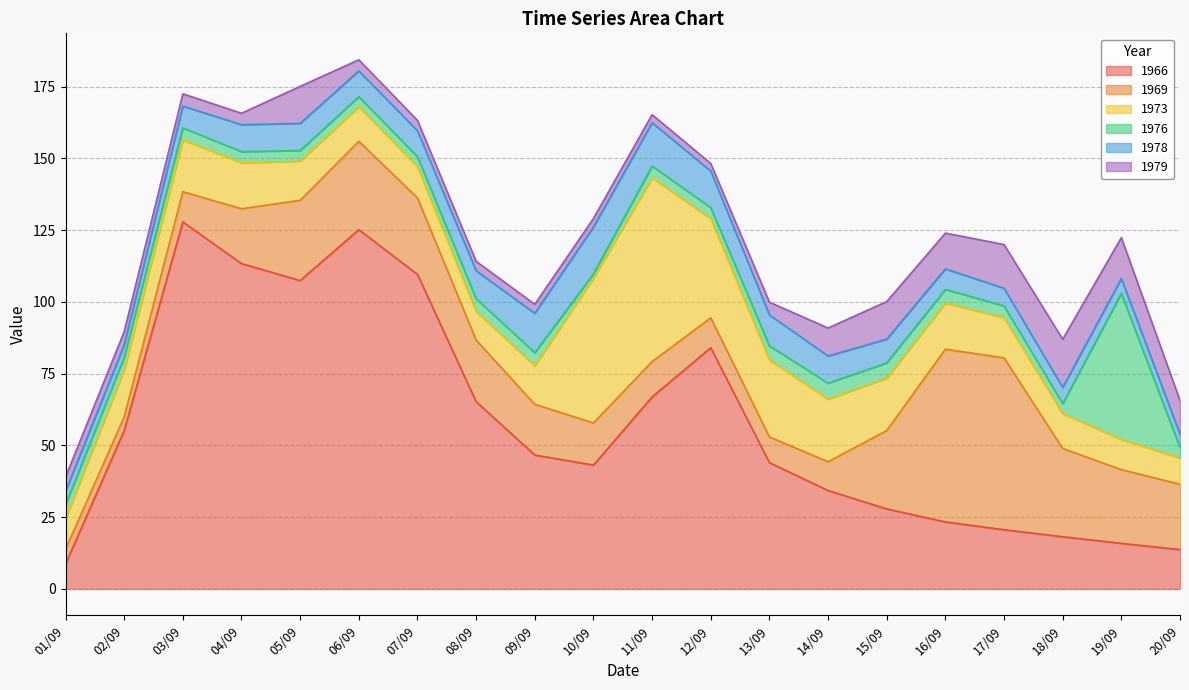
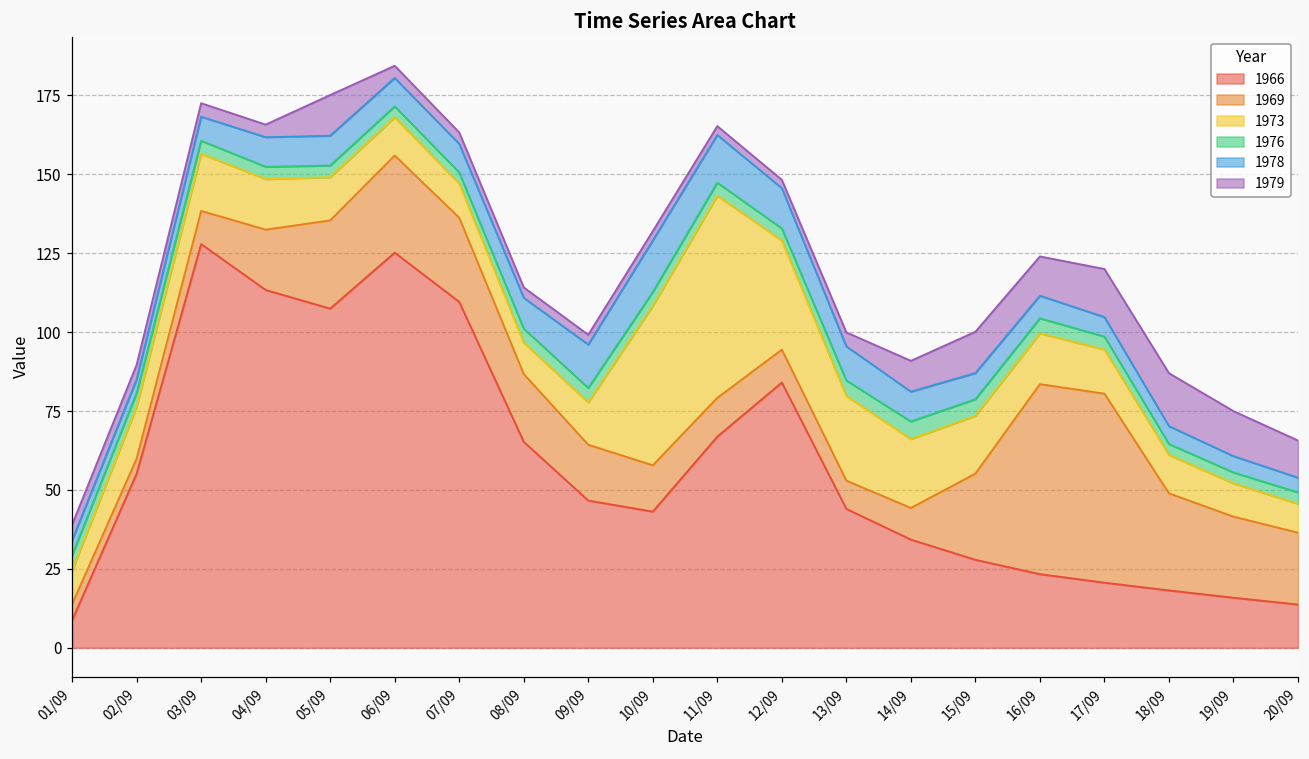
  {
    "1973": {
      "01/09": 11,
      "02/09": 16,
      "03/09": 18,
      "04/09": 16,
      "05/09": 14,
      "06/09": 12,
      "07/09": 11,
      "08/09": 10,
      "09/09": 13,
      "10/09": 50,
      "11/09": 64,
      "12/09": 35,
      "13/09": 27,
      "14/09": 22,
      "15/09": 18,
      "16/09": 16,
      "17/09": 14,
      "18/09": 12,
      "19/09": 11,
      "20/09": 9
    },
    "1976": {
      "01/09": 5,
      "02/09": 4,
      "03/09": 4,
      "04/09": 4,
      "05/09": 4,
      "06/09": 3,
      "07/09": 3,
      "08/09": 4,
      "09/09": 5,
-     "10/09": 1,
+     "10/09": 4,
      "11/09": 4,
      "12/09": 4,
      "13/09": 5,
      "14/09": 6,
      "15/09": 5,
      "16/09": 5,
      "17/09": 4,
      "18/09": 3,
-     "19/09": 51,
+     "19/09": 3,
      "20/09": 4
    },
    "1978": {
      "01/09": 5,
      "02/09": 4,
      "03/09": 8,
      "04/09": 9,
      "05/09": 9,
      "06/09": 9,
      "07/09": 9,
      "08/09": 10,
      "09/09": 14,
      "10/09": 16,
      "11/09": 15,
      "12/09": 13,
      "13/09": 11,
      "14/09": 9,
      "15/09": 8,
      "16/09": 7,
      "17/09": 6,
      "18/09": 6,
      "19/09": 5,
      "20/09": 5
    },
    "1979": {
      "01/09": 5,
      "02/09": 5,
      "03/09": 4,
      "04/09": 4,
      "05/09": 13,
      "06/09": 4,
      "07/09": 4,
      "08/09": 3,
      "09/09": 3,
      "10/09": 3,
      "11/09": 3,
      "12/09": 3,
      "13/09": 4,
      "14/09": 10,
      "15/09": 13,
      "16/09": 12,
      "17/09": 15,
      "18/09": 17,
      "19/09": 14,
      "20/09": 12
    }
  }
